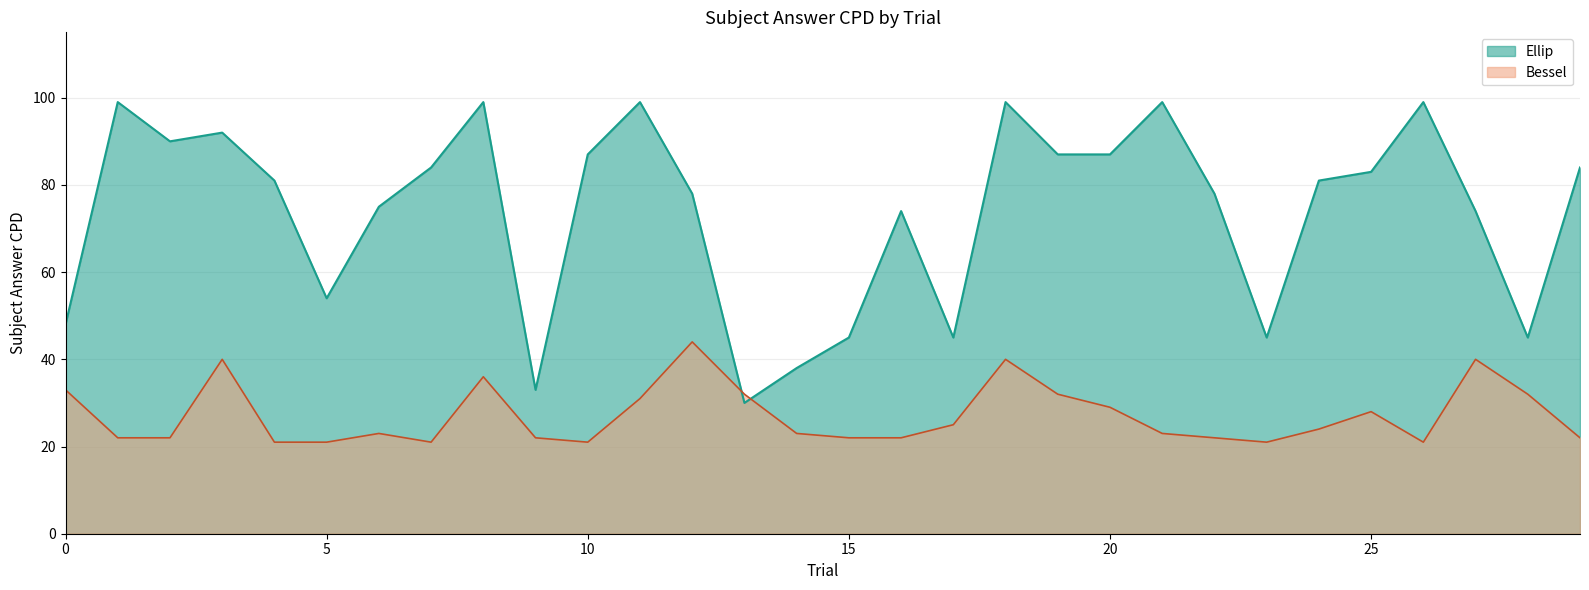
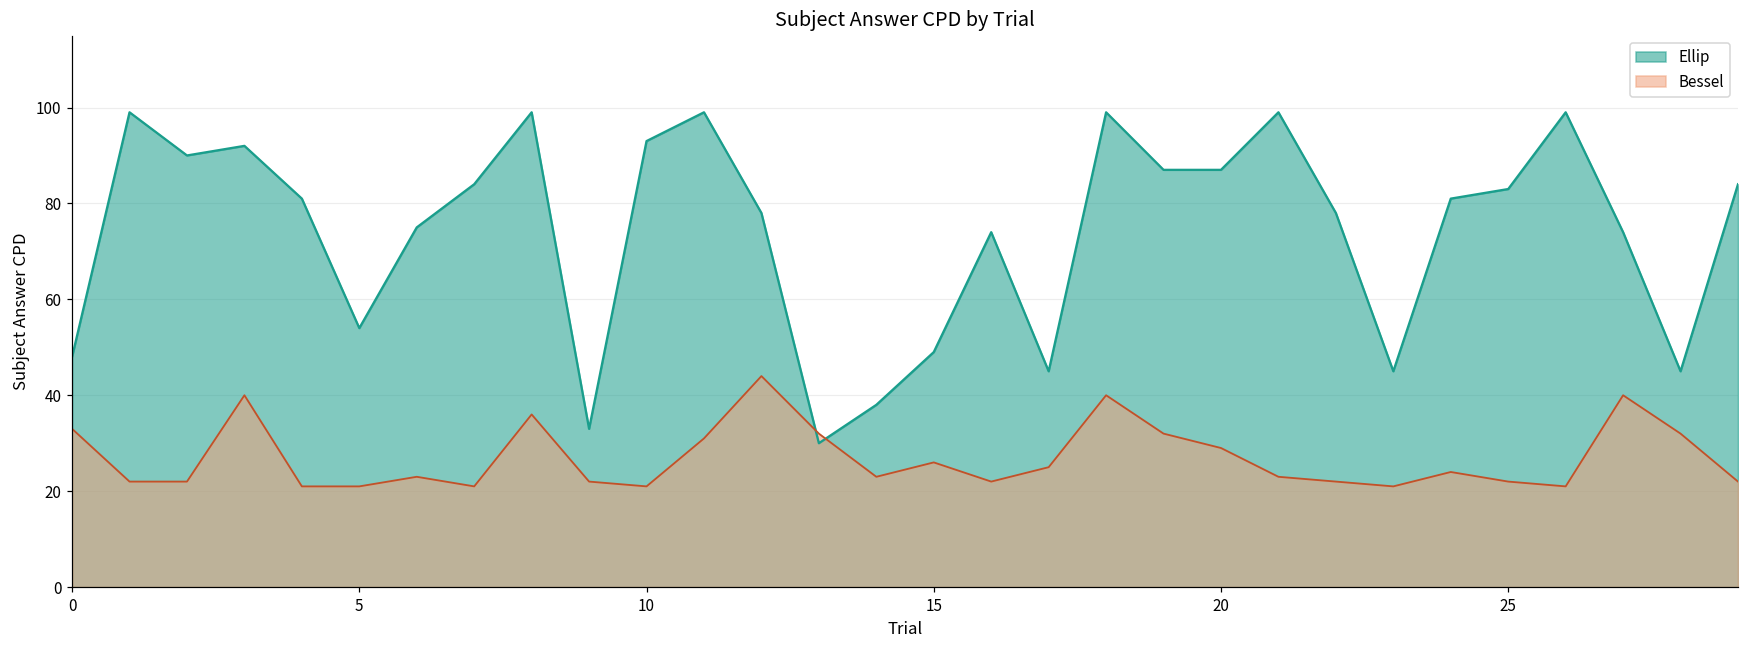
  {
    "Ellip": {
      "0": 48,
      "5": 54,
-     "10": 87,
-     "15": 45,
+     "10": 93,
+     "15": 49,
      "20": 87,
      "25": 83
    },
    "Bessel": {
      "0": 33,
      "5": 21,
      "10": 21,
-     "15": 22,
+     "15": 26,
      "20": 29,
-     "25": 28
+     "25": 22
    }
  }
